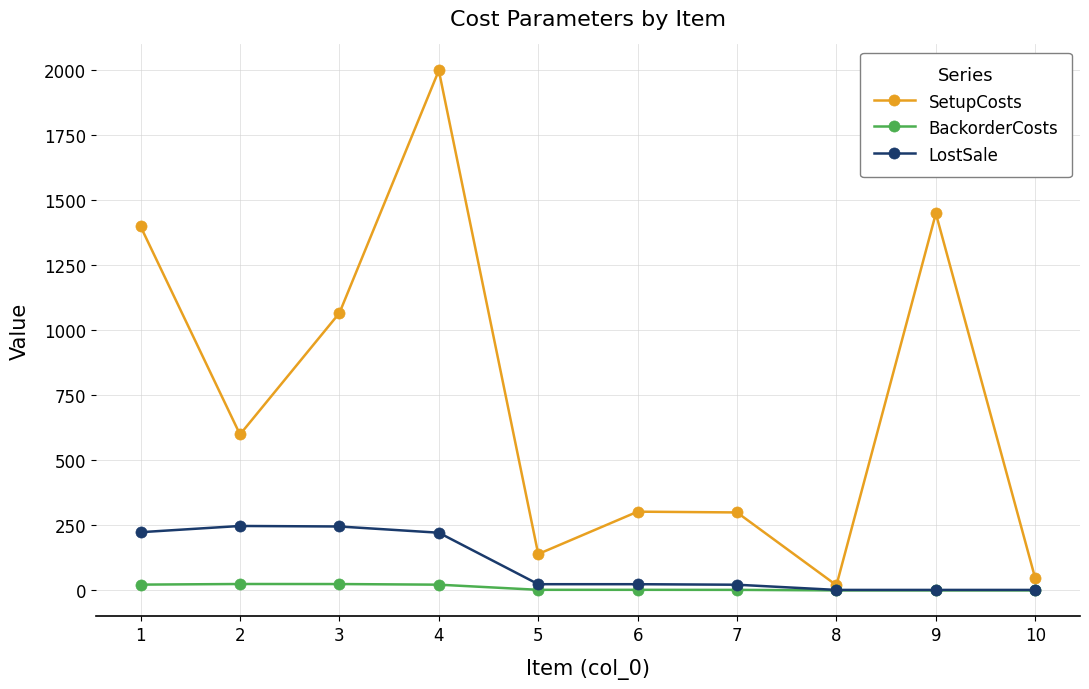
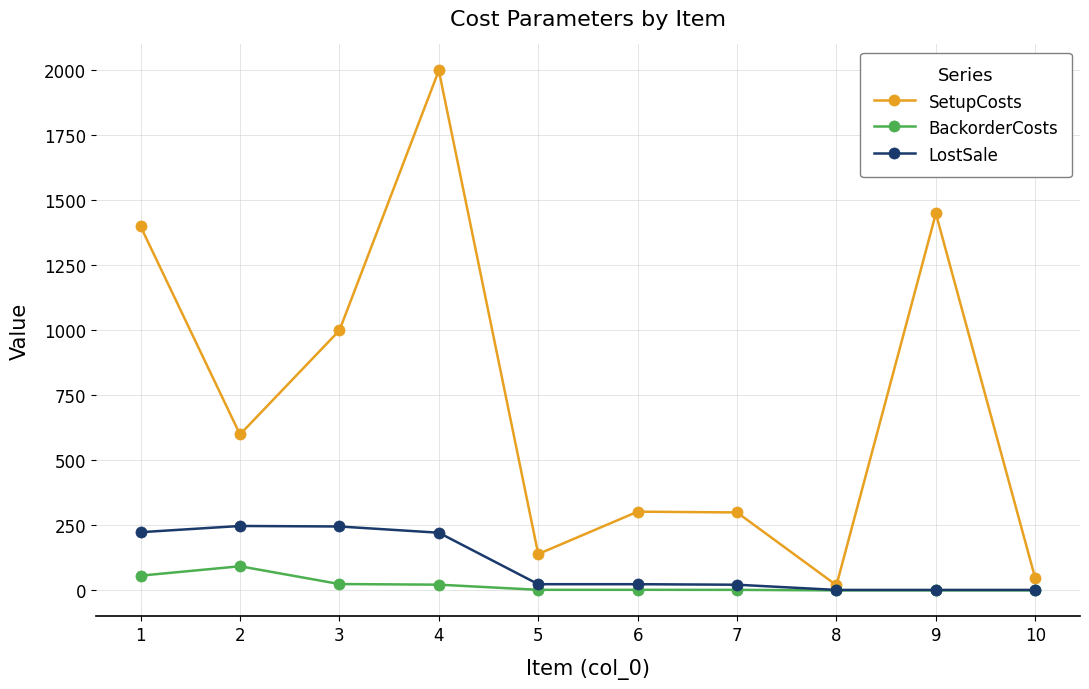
  {
    "SetupCosts": {
      "1": 1400,
      "2": 600,
-     "3": 1070,
+     "3": 1000,
      "4": 2000,
      "5": 140,
      "6": 300,
      "7": 300,
      "8": 20,
      "9": 1450,
      "10": 50
    },
    "BackorderCosts": {
-     "1": 20,
-     "2": 20,
+     "1": 60,
+     "2": 90,
      "3": 20,
      "4": 20,
      "5": 0,
      "6": 0,
      "7": 0
    },
    "LostSale": {
      "1": 220,
      "2": 250,
      "3": 250,
      "4": 220,
      "5": 20,
      "6": 20,
      "7": 20
    }
  }
